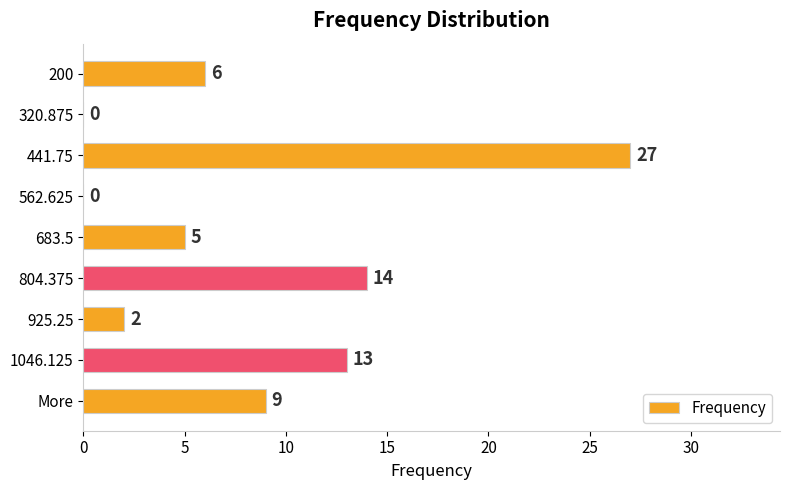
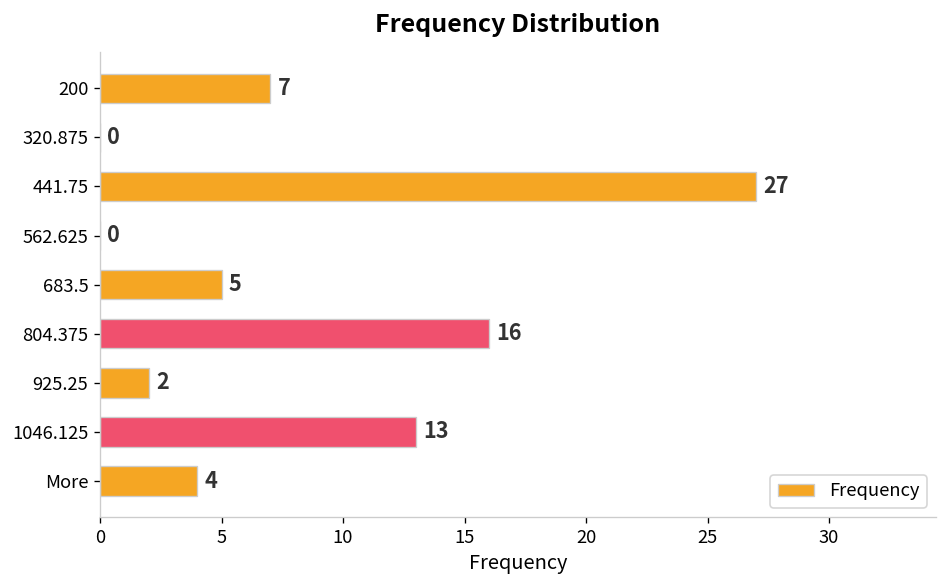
  {
-   "200": 6,
+   "200": 7,
    "320.875": 0,
    "441.75": 27,
    "562.625": 0,
    "683.5": 5,
-   "804.375": 14,
+   "804.375": 16,
    "925.25": 2,
    "1046.125": 13,
-   "More": 9
+   "More": 4
  }
